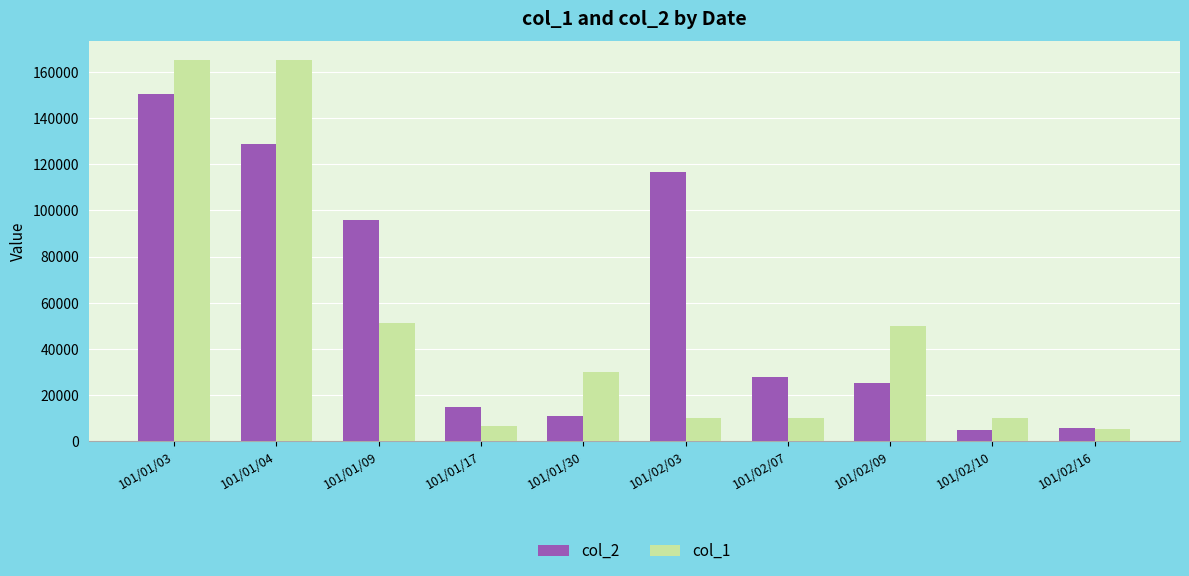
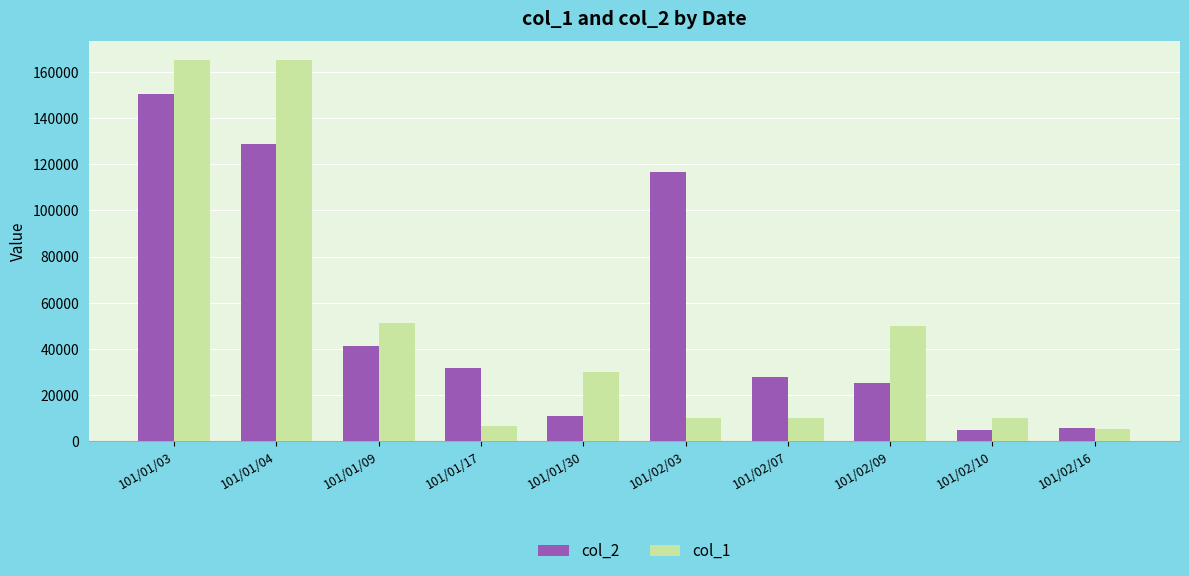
  {
    "col_2": {
      "101/01/03": 150000,
      "101/01/04": 129000,
-     "101/01/09": 96000,
-     "101/01/17": 15000,
+     "101/01/09": 41000,
+     "101/01/17": 32000,
      "101/01/30": 11000,
      "101/02/03": 116000,
      "101/02/07": 28000,
      "101/02/09": 25000,
      "101/02/10": 5000,
      "101/02/16": 6000
    },
    "col_1": {
      "101/01/03": 165000,
      "101/01/04": 165000,
      "101/01/09": 51000,
      "101/01/17": 7000,
      "101/01/30": 30000,
      "101/02/03": 10000,
      "101/02/07": 10000,
      "101/02/09": 50000,
      "101/02/10": 10000,
      "101/02/16": 5000
    }
  }
